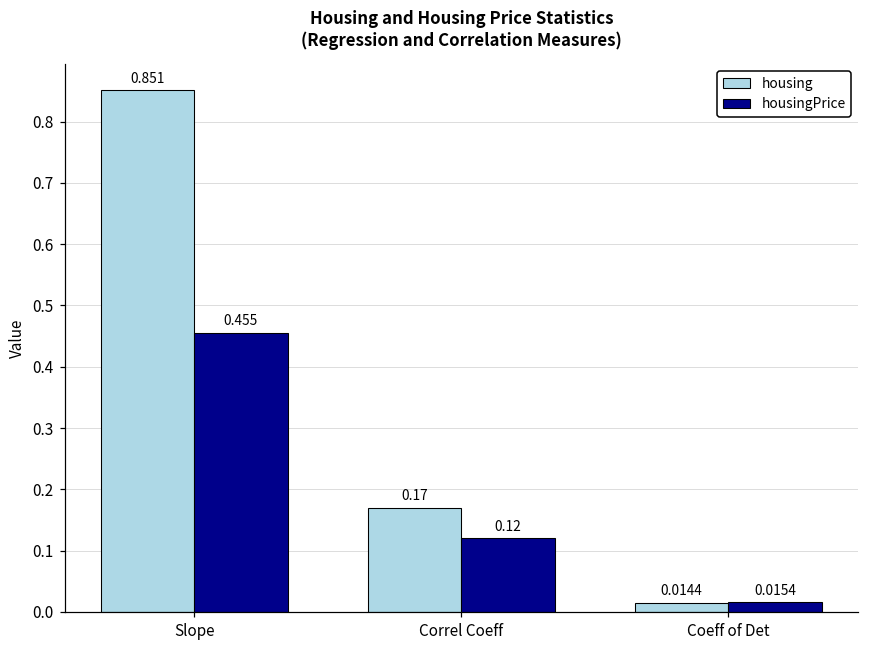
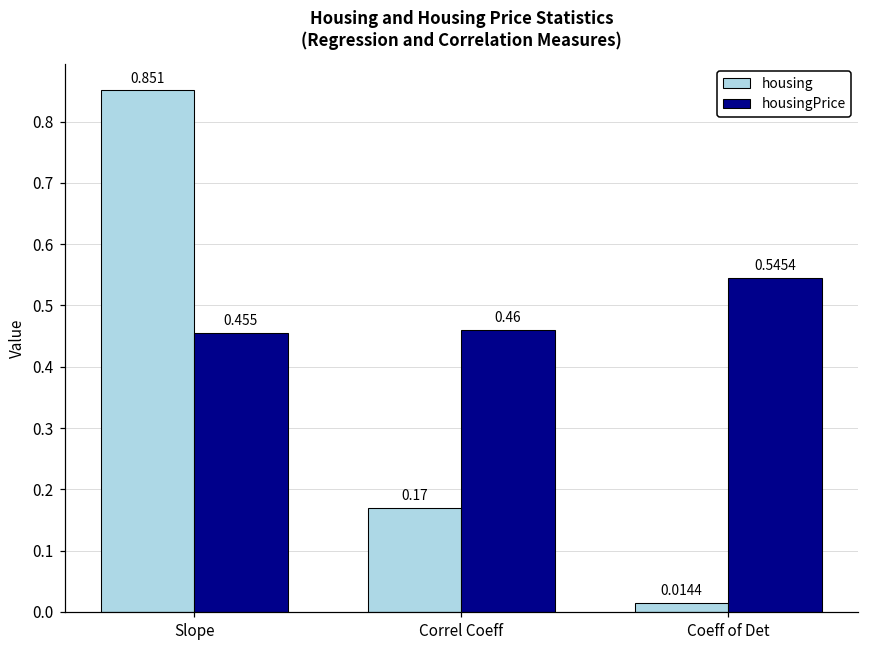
  {
    "housing": {
      "Slope": 0.851,
      "Correl Coeff": 0.17,
      "Coeff of Det": 0.0144
    },
    "housingPrice": {
      "Slope": 0.455,
-     "Correl Coeff": 0.12,
-     "Coeff of Det": 0.0154
+     "Correl Coeff": 0.46,
+     "Coeff of Det": 0.5454
    }
  }
